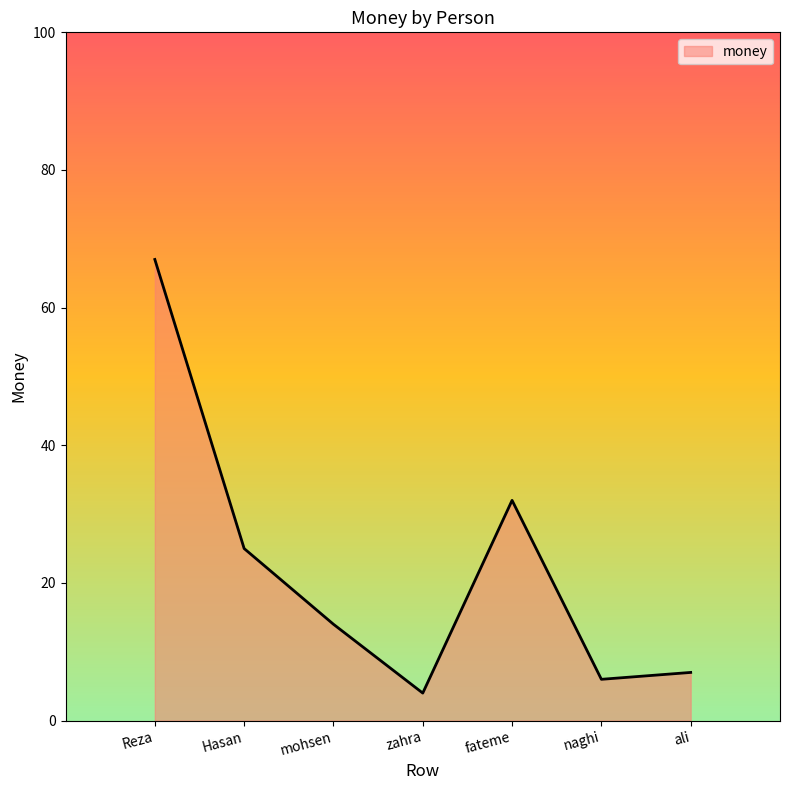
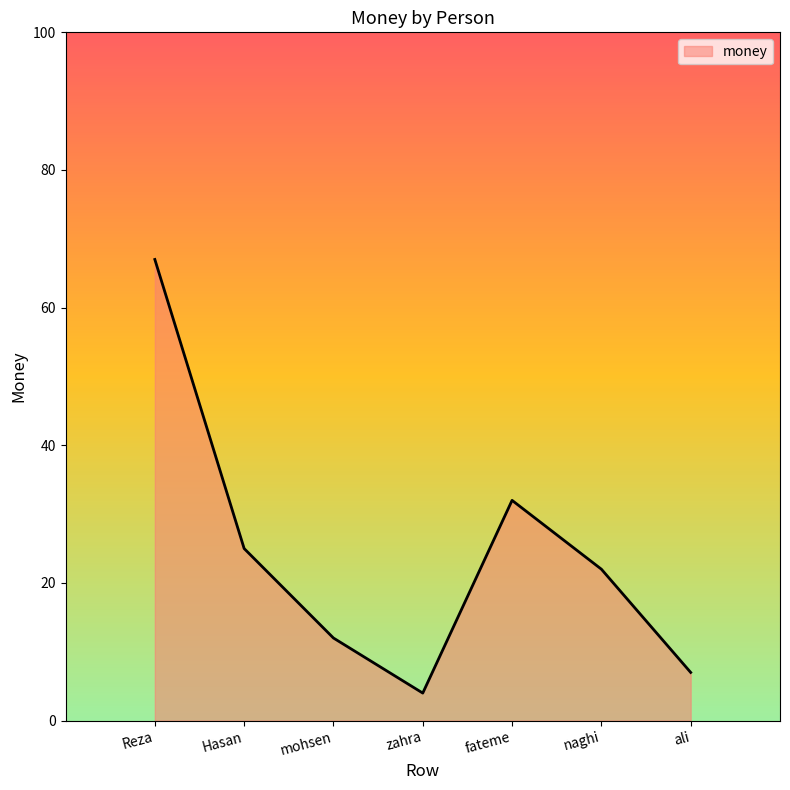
  {
    "Reza": 67,
    "Hasan": 25,
-   "mohsen": 14,
+   "mohsen": 12,
    "zahra": 4,
    "fateme": 32,
-   "naghi": 6,
+   "naghi": 22,
    "ali": 7
  }
